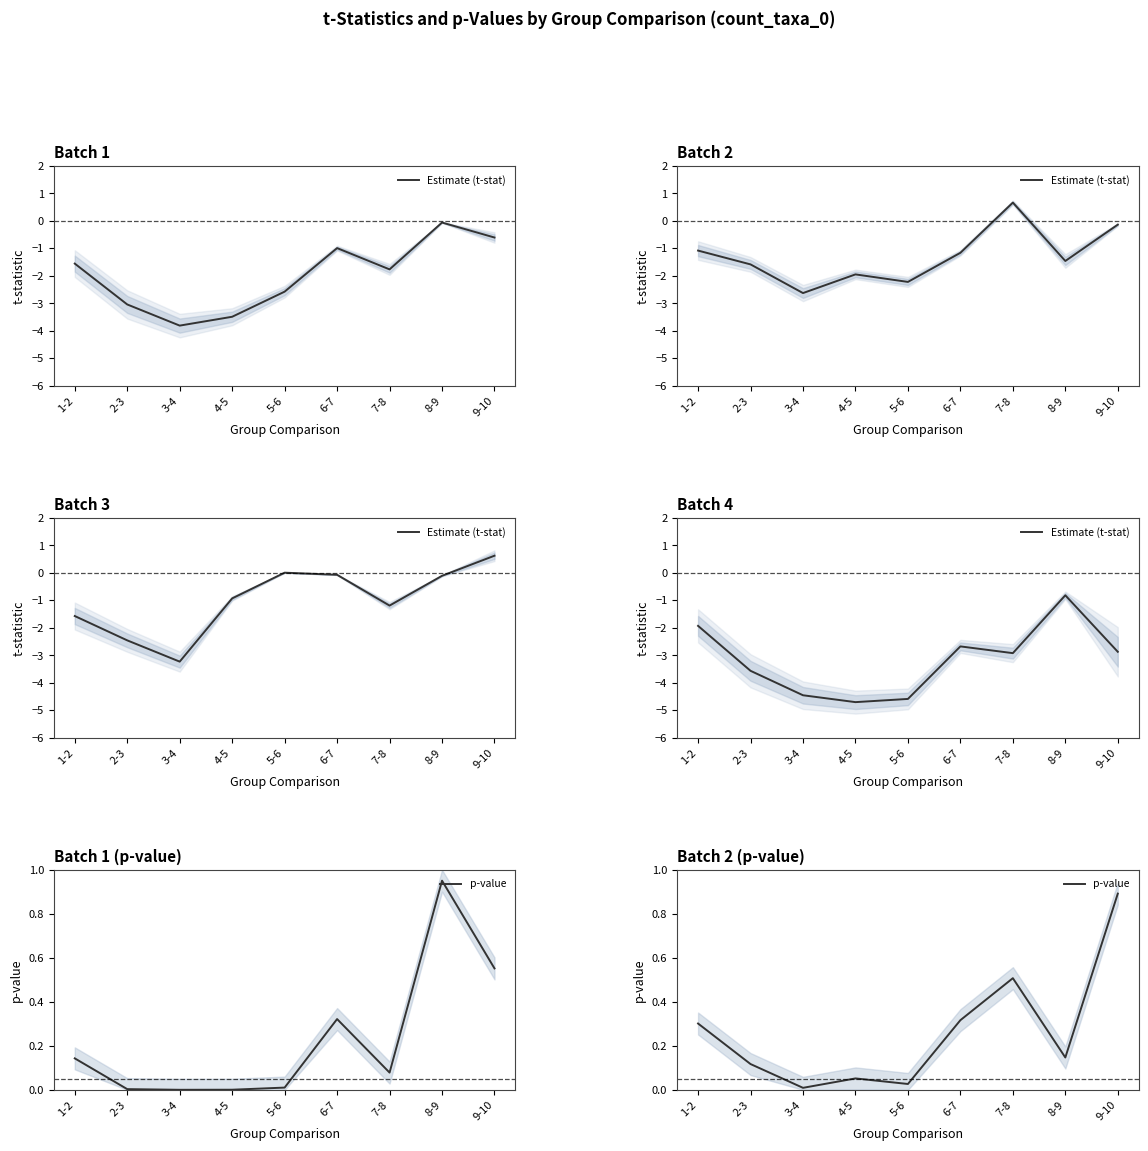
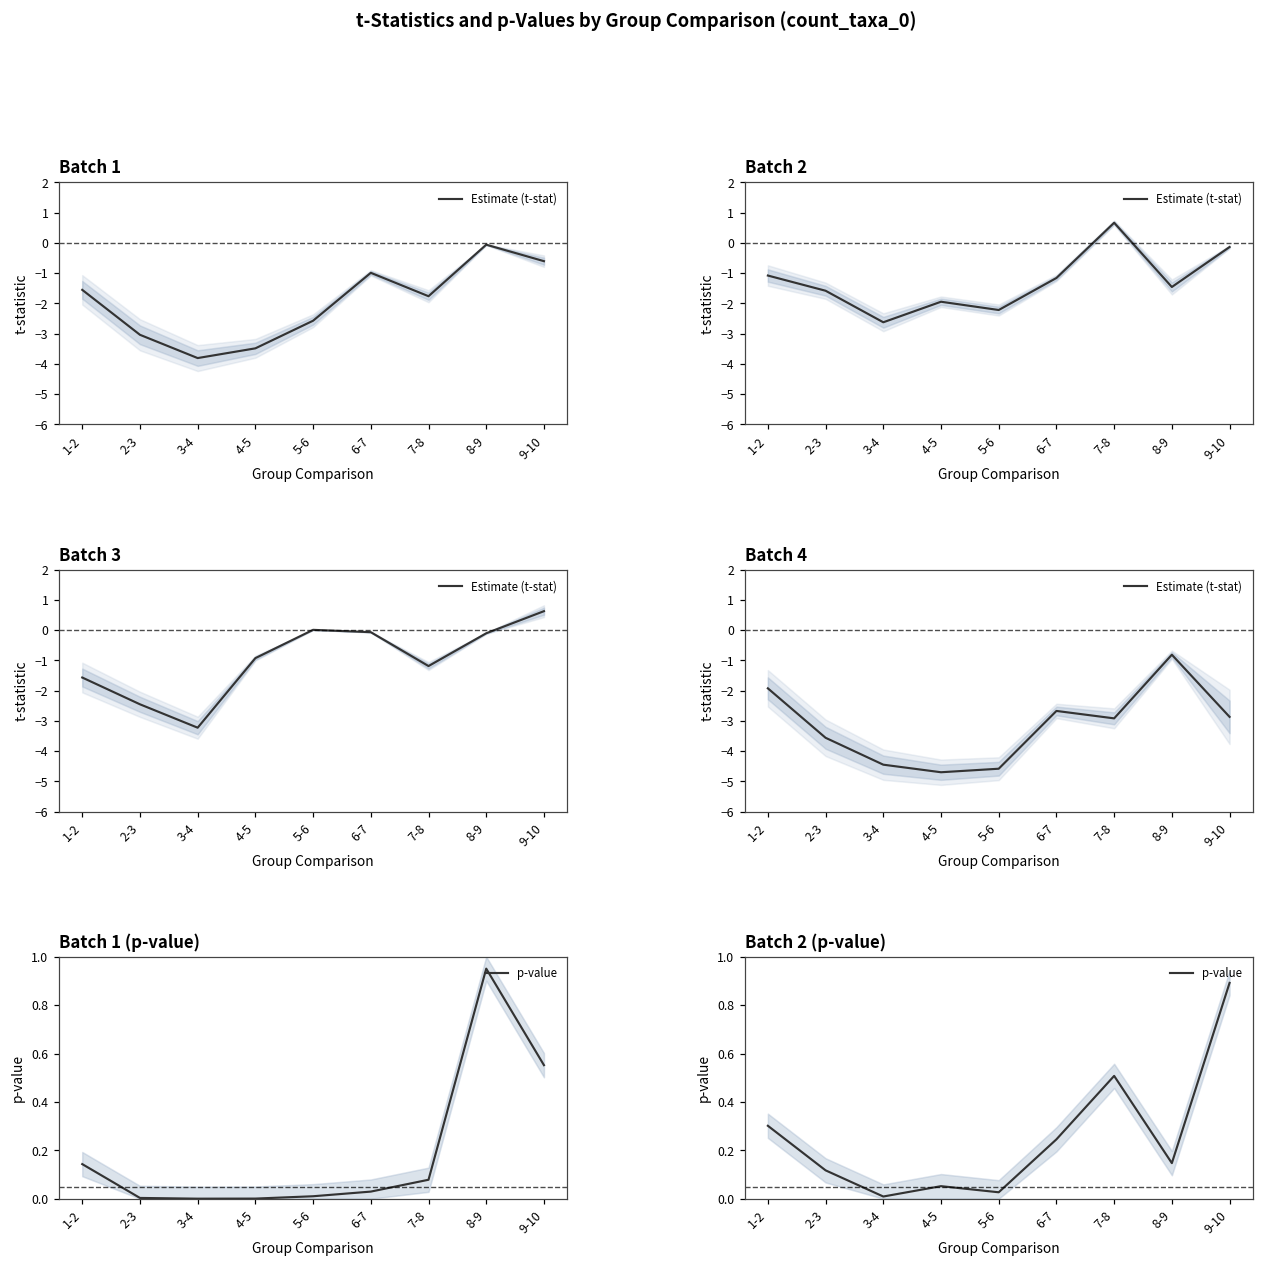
  {
    "Batch 1": {
      "Estimate (t-stat)": {
        "1-2": -1.6,
        "2-3": -3.0,
        "3-4": -3.8,
        "4-5": -3.5,
        "5-6": -2.6,
        "7-8": -1.8,
        "9-10": -0.6
      }
    },
    "Batch 2": {
      "Estimate (t-stat)": {
        "1-2": -1.1,
        "2-3": -1.6,
        "3-4": -2.6,
        "4-5": -1.9,
        "5-6": -2.2,
        "8-9": -1.5
      }
    },
    "Batch 3": {
      "Estimate (t-stat)": {
        "1-2": -1.6,
        "2-3": -2.5,
        "3-4": -3.2,
        "9-10": 0.6
      }
    },
    "Batch 4": {
      "Estimate (t-stat)": {
        "1-2": -1.9,
        "2-3": -3.6,
        "3-4": -4.5,
        "4-5": -4.7,
        "5-6": -4.6,
        "6-7": -2.7,
        "7-8": -2.9,
        "9-10": -2.9
      }
    },
    "Batch 1 (p-value)": {
      "p-value": {
        "1-2": 0.14,
        "2-3": 0.00,
        "3-4": 0.00,
        "4-5": 0.00,
        "5-6": 0.01,
-       "6-7": 0.32,
+       "6-7": 0.03,
        "7-8": 0.08,
        "8-9": 0.95,
        "9-10": 0.55
      }
    },
    "Batch 2 (p-value)": {
      "p-value": {
        "1-2": 0.30,
        "2-3": 0.12,
        "3-4": 0.01,
        "4-5": 0.05,
        "5-6": 0.03,
-       "6-7": 0.32,
+       "6-7": 0.25,
        "7-8": 0.51,
        "8-9": 0.15,
        "9-10": 0.89
      }
    }
  }
